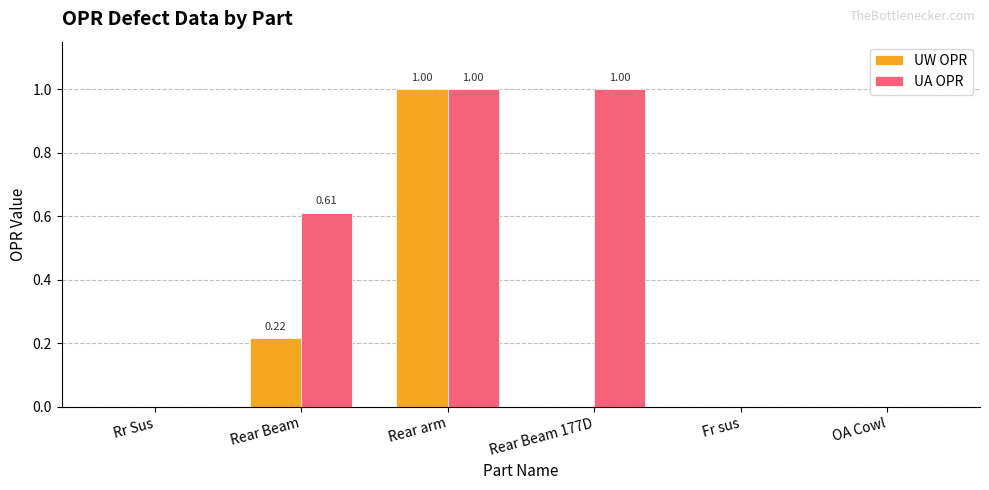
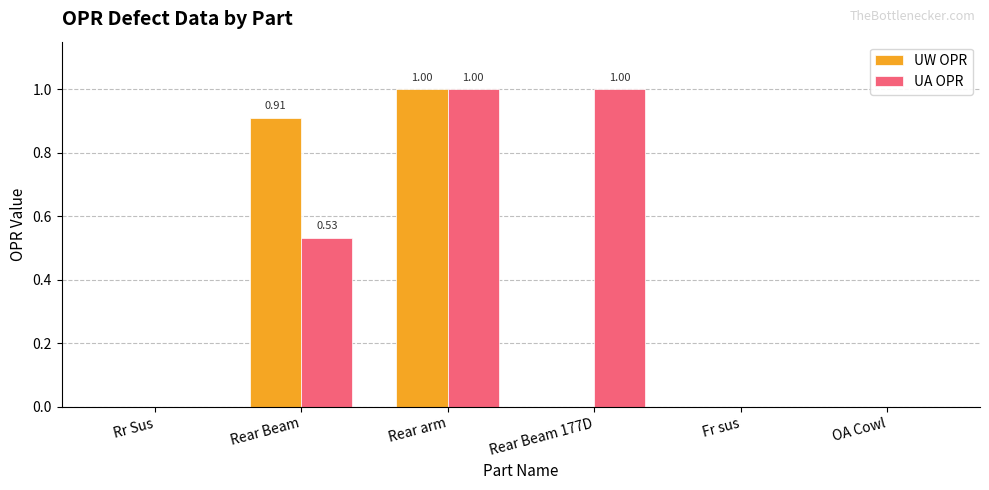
  {
    "UW OPR": {
-     "Rear Beam": 0.22,
+     "Rear Beam": 0.91,
      "Rear arm": 1.00
    },
    "UA OPR": {
-     "Rear Beam": 0.61,
+     "Rear Beam": 0.53,
      "Rear arm": 1.00,
      "Rear Beam 177D": 1.00
    }
  }
